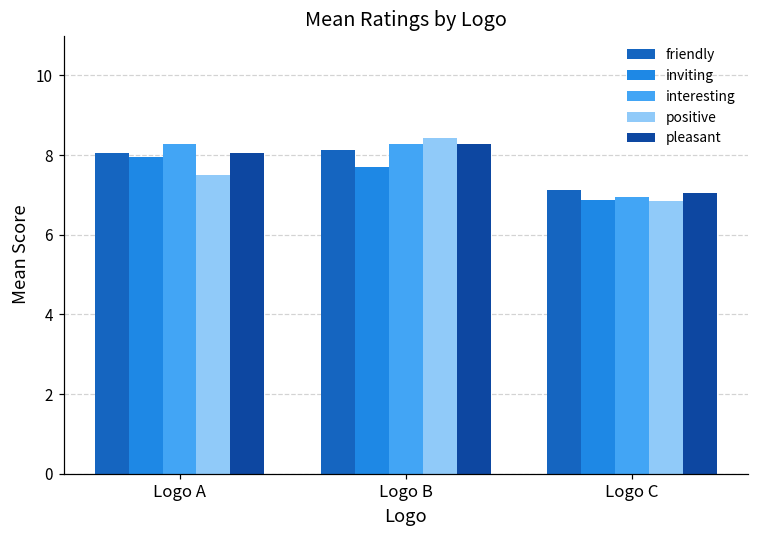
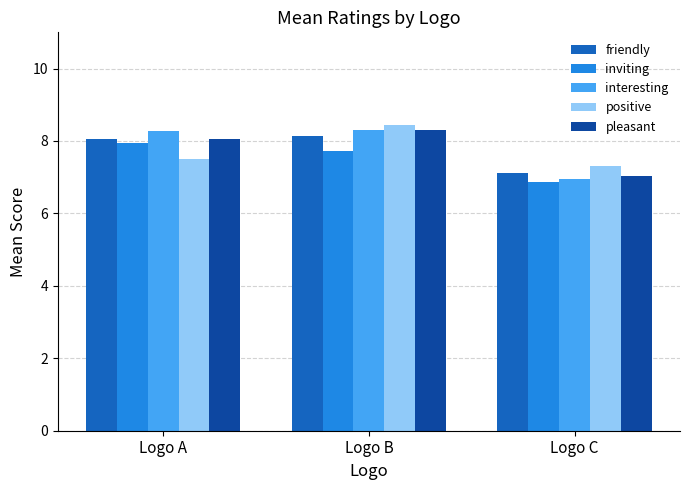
  {
    "positive": {
      "Logo A": 7.5,
      "Logo B": 8.4,
-     "Logo C": 6.8
+     "Logo C": 7.3
    }
  }
